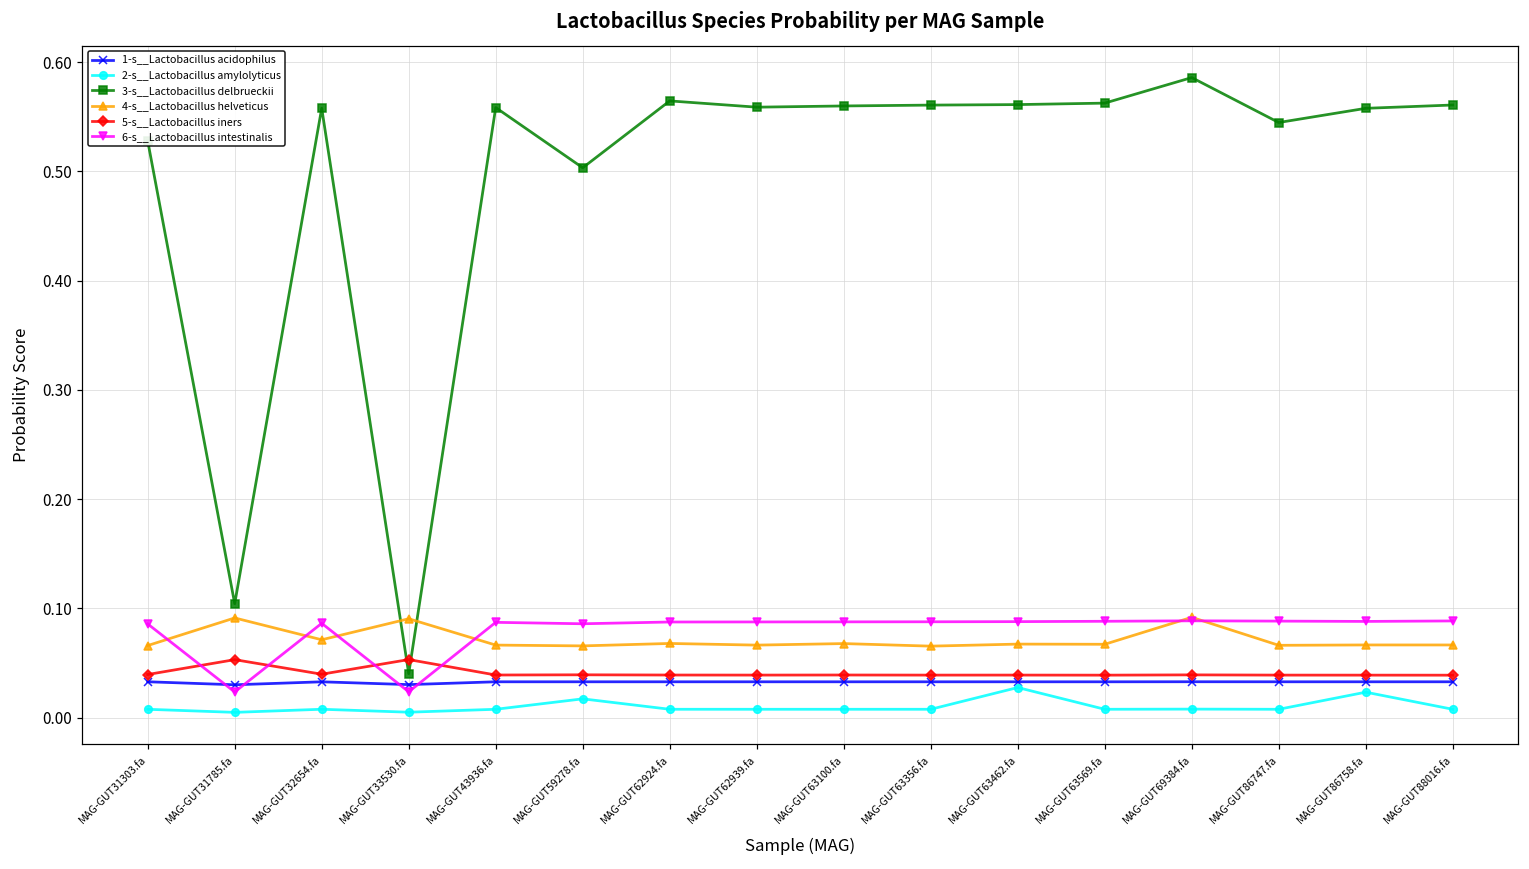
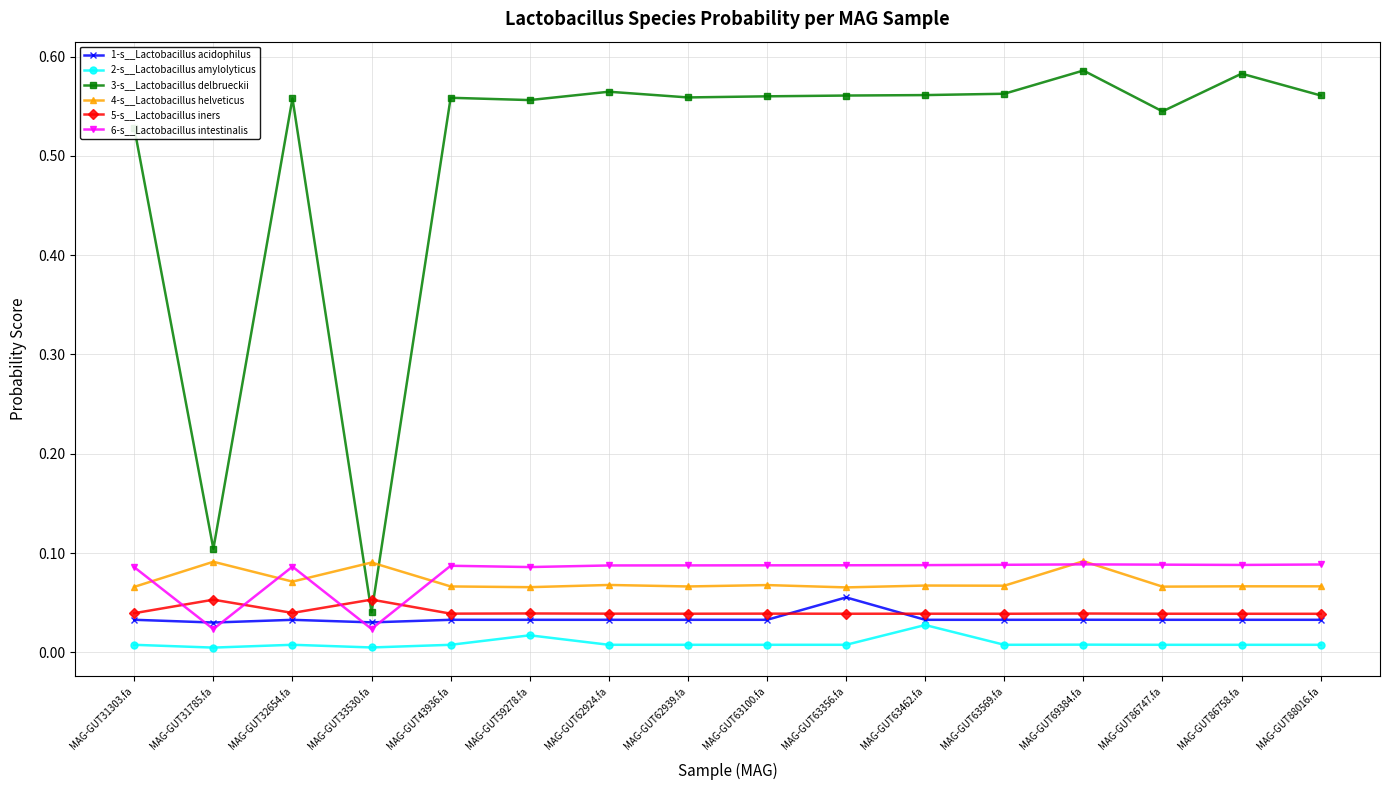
  {
    "1-s__Lactobacillus acidophilus": {
      "MAG-GUT31303.fa": 0.03,
      "MAG-GUT31785.fa": 0.03,
      "MAG-GUT32654.fa": 0.03,
      "MAG-GUT33530.fa": 0.03,
      "MAG-GUT43936.fa": 0.03,
      "MAG-GUT59278.fa": 0.03,
      "MAG-GUT62924.fa": 0.03,
      "MAG-GUT62939.fa": 0.03,
      "MAG-GUT63100.fa": 0.03,
-     "MAG-GUT63356.fa": 0.03,
+     "MAG-GUT63356.fa": 0.06,
      "MAG-GUT63462.fa": 0.03,
      "MAG-GUT63569.fa": 0.03,
      "MAG-GUT69384.fa": 0.03,
      "MAG-GUT86747.fa": 0.03,
      "MAG-GUT86758.fa": 0.03,
      "MAG-GUT88016.fa": 0.03
    },
    "2-s__Lactobacillus amylolyticus": {
      "MAG-GUT31303.fa": 0.01,
      "MAG-GUT31785.fa": 0.00,
      "MAG-GUT32654.fa": 0.01,
      "MAG-GUT33530.fa": 0.00,
      "MAG-GUT43936.fa": 0.01,
      "MAG-GUT59278.fa": 0.02,
      "MAG-GUT62924.fa": 0.01,
      "MAG-GUT62939.fa": 0.01,
      "MAG-GUT63100.fa": 0.01,
      "MAG-GUT63356.fa": 0.01,
      "MAG-GUT63462.fa": 0.03,
      "MAG-GUT63569.fa": 0.01,
      "MAG-GUT69384.fa": 0.01,
      "MAG-GUT86747.fa": 0.01,
-     "MAG-GUT86758.fa": 0.02,
+     "MAG-GUT86758.fa": 0.01,
      "MAG-GUT88016.fa": 0.01
    },
    "3-s__Lactobacillus delbrueckii": {
      "MAG-GUT31785.fa": 0.10,
      "MAG-GUT32654.fa": 0.56,
      "MAG-GUT33530.fa": 0.04,
      "MAG-GUT43936.fa": 0.56,
-     "MAG-GUT59278.fa": 0.50,
+     "MAG-GUT59278.fa": 0.56,
      "MAG-GUT62924.fa": 0.56,
      "MAG-GUT62939.fa": 0.56,
      "MAG-GUT63100.fa": 0.56,
      "MAG-GUT63356.fa": 0.56,
      "MAG-GUT63462.fa": 0.56,
      "MAG-GUT63569.fa": 0.56,
      "MAG-GUT69384.fa": 0.59,
      "MAG-GUT86747.fa": 0.54,
-     "MAG-GUT86758.fa": 0.56,
+     "MAG-GUT86758.fa": 0.58,
      "MAG-GUT88016.fa": 0.56
    },
    "4-s__Lactobacillus helveticus": {
      "MAG-GUT31303.fa": 0.07,
      "MAG-GUT31785.fa": 0.09,
      "MAG-GUT32654.fa": 0.07,
      "MAG-GUT33530.fa": 0.09,
      "MAG-GUT43936.fa": 0.07,
      "MAG-GUT59278.fa": 0.07,
      "MAG-GUT62924.fa": 0.07,
      "MAG-GUT62939.fa": 0.07,
      "MAG-GUT63100.fa": 0.07,
      "MAG-GUT63356.fa": 0.07,
      "MAG-GUT63462.fa": 0.07,
      "MAG-GUT63569.fa": 0.07,
      "MAG-GUT69384.fa": 0.09,
      "MAG-GUT86747.fa": 0.07,
      "MAG-GUT86758.fa": 0.07,
      "MAG-GUT88016.fa": 0.07
    },
    "5-s__Lactobacillus iners": {
      "MAG-GUT31303.fa": 0.04,
      "MAG-GUT31785.fa": 0.05,
      "MAG-GUT32654.fa": 0.04,
      "MAG-GUT33530.fa": 0.05,
      "MAG-GUT43936.fa": 0.04,
      "MAG-GUT59278.fa": 0.04,
      "MAG-GUT62924.fa": 0.04,
      "MAG-GUT62939.fa": 0.04,
      "MAG-GUT63100.fa": 0.04,
      "MAG-GUT63356.fa": 0.04,
      "MAG-GUT63462.fa": 0.04,
      "MAG-GUT63569.fa": 0.04,
      "MAG-GUT69384.fa": 0.04,
      "MAG-GUT86747.fa": 0.04,
      "MAG-GUT86758.fa": 0.04,
      "MAG-GUT88016.fa": 0.04
    },
    "6-s__Lactobacillus intestinalis": {
      "MAG-GUT31303.fa": 0.09,
      "MAG-GUT31785.fa": 0.02,
      "MAG-GUT32654.fa": 0.09,
      "MAG-GUT33530.fa": 0.02,
      "MAG-GUT43936.fa": 0.09,
      "MAG-GUT59278.fa": 0.09,
      "MAG-GUT62924.fa": 0.09,
      "MAG-GUT62939.fa": 0.09,
      "MAG-GUT63100.fa": 0.09,
      "MAG-GUT63356.fa": 0.09,
      "MAG-GUT63462.fa": 0.09,
      "MAG-GUT63569.fa": 0.09,
      "MAG-GUT69384.fa": 0.09,
      "MAG-GUT86747.fa": 0.09,
      "MAG-GUT86758.fa": 0.09,
      "MAG-GUT88016.fa": 0.09
    }
  }
